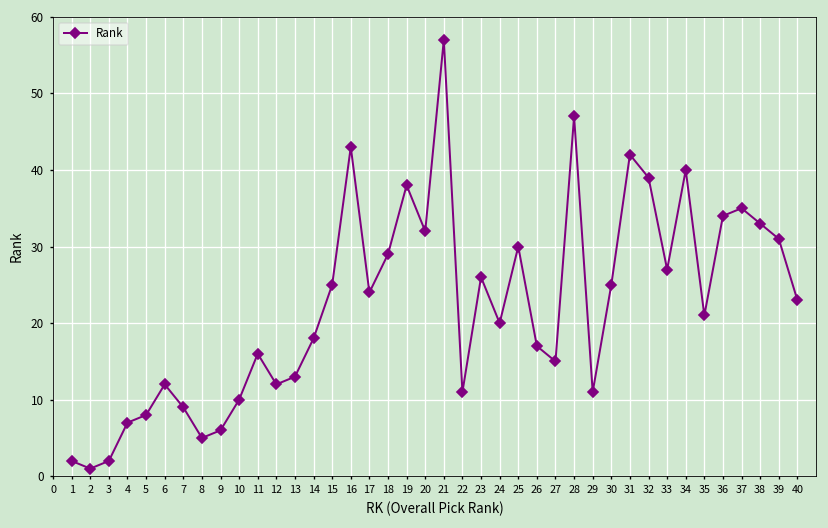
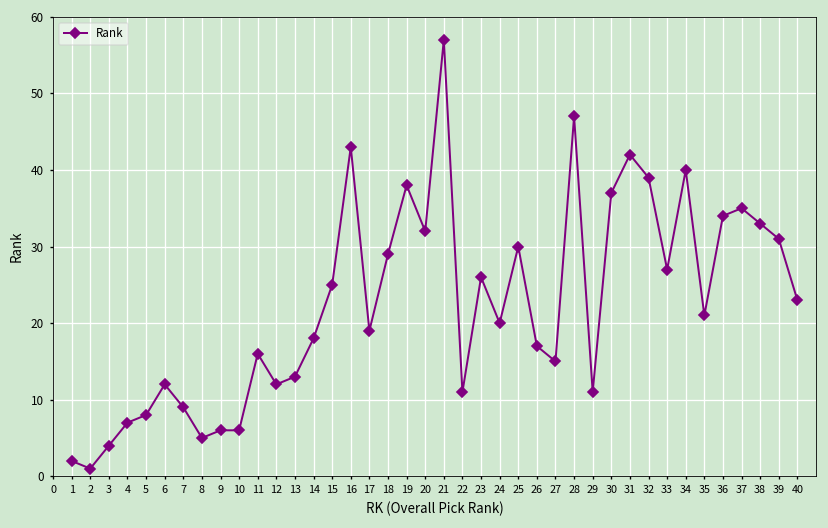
  {
    "1": 2,
    "2": 1,
-   "3": 2,
+   "3": 4,
    "4": 7,
    "5": 8,
    "6": 12,
    "7": 9,
    "8": 5,
    "9": 6,
-   "10": 10,
+   "10": 6,
    "11": 16,
    "12": 12,
    "13": 13,
    "14": 18,
    "15": 25,
    "16": 43,
-   "17": 24,
+   "17": 19,
    "18": 29,
    "19": 38,
    "20": 32,
    "21": 57,
    "22": 11,
    "23": 26,
    "24": 20,
    "25": 30,
    "26": 17,
    "27": 15,
    "28": 47,
    "29": 11,
-   "30": 25,
+   "30": 37,
    "31": 42,
    "32": 39,
    "33": 27,
    "34": 40,
    "35": 21,
    "36": 34,
    "37": 35,
    "38": 33,
    "39": 31,
    "40": 23
  }
